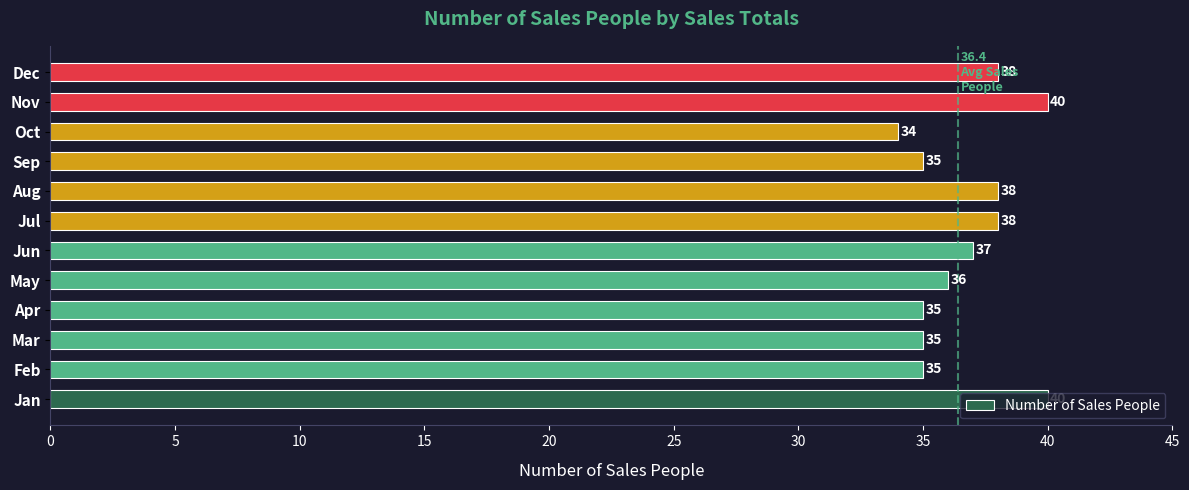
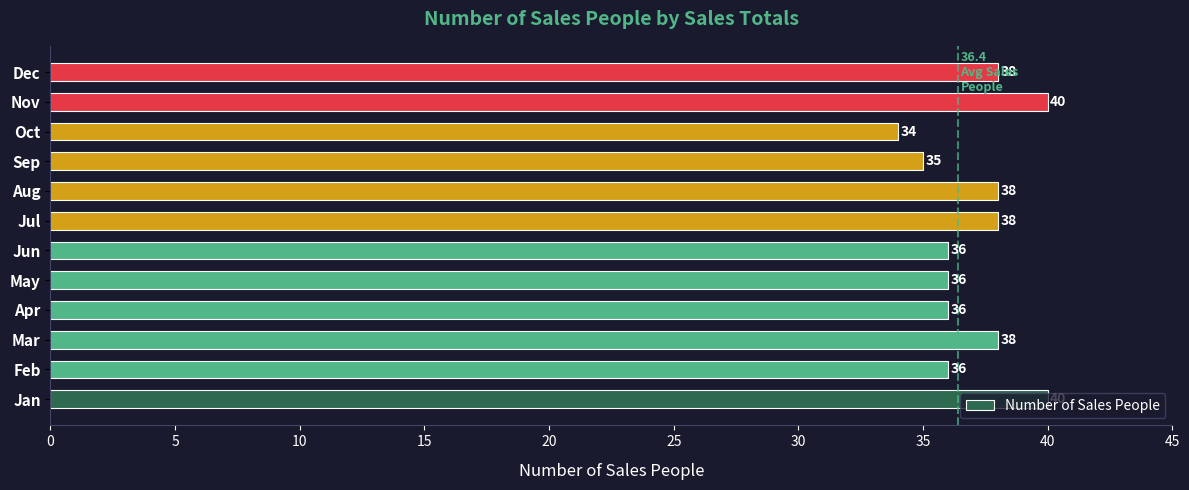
  {
    "Nov": 40,
    "Oct": 34,
    "Sep": 35,
    "Aug": 38,
    "Jul": 38,
-   "Jun": 37,
+   "Jun": 36,
    "May": 36,
-   "Apr": 35,
-   "Mar": 35,
-   "Feb": 35
+   "Apr": 36,
+   "Mar": 38,
+   "Feb": 36
  }
